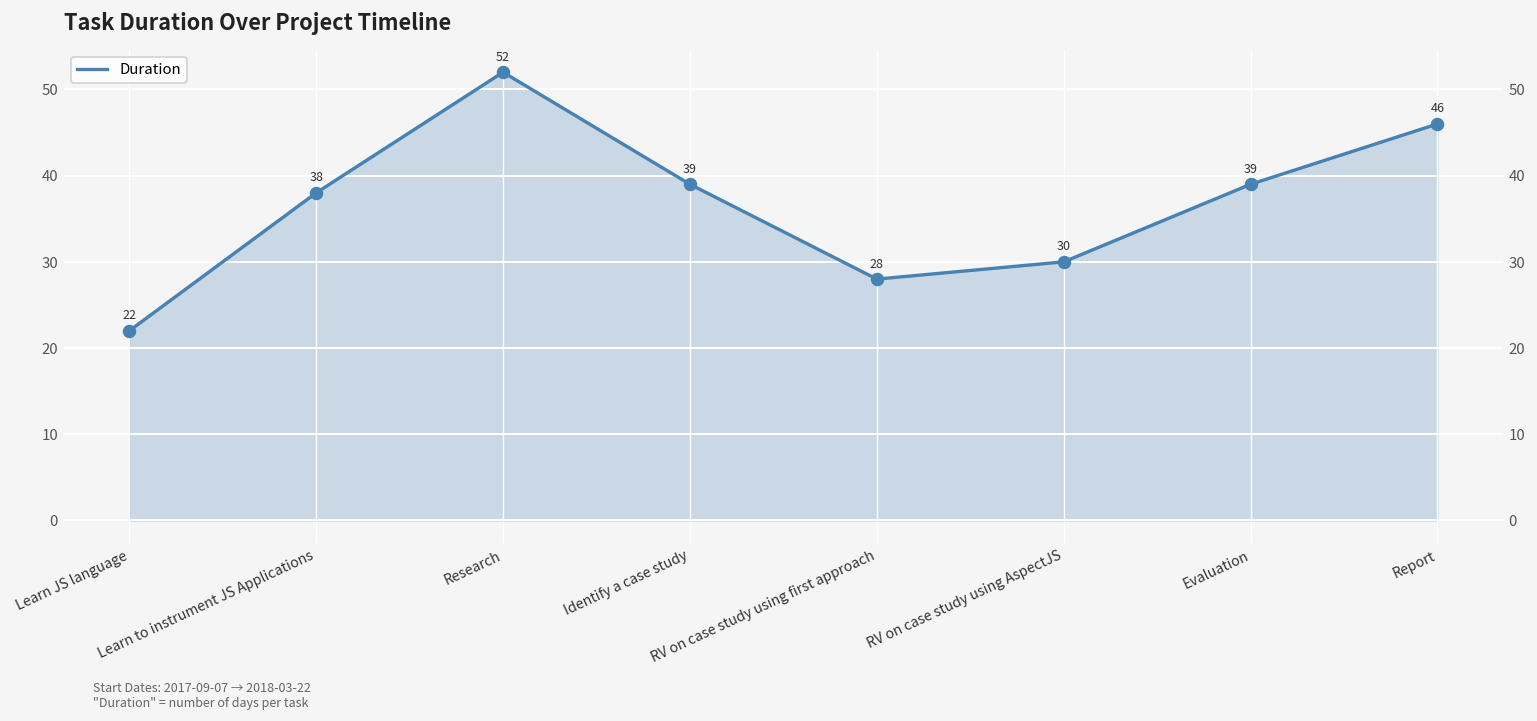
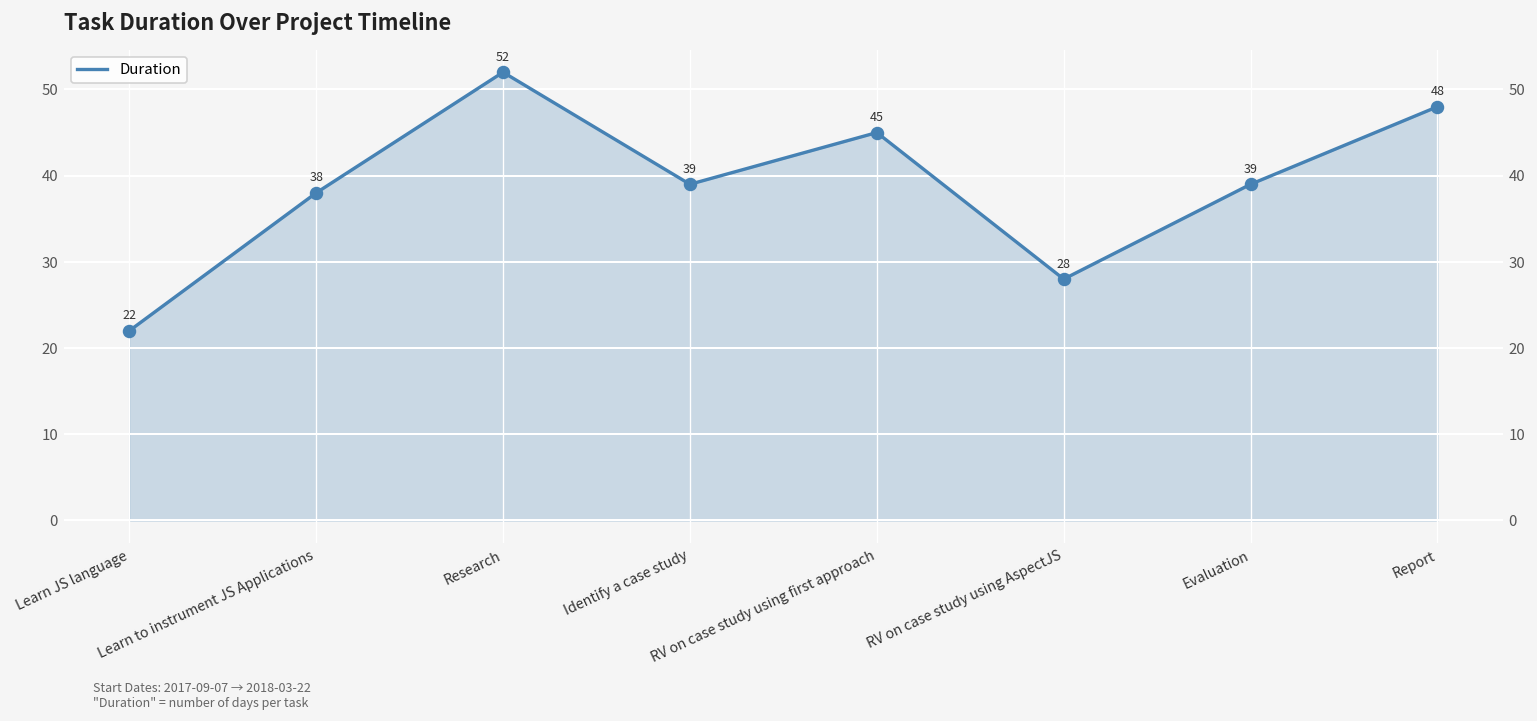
  {
    "Learn JS language": 22,
    "Learn to instrument JS Applications": 38,
    "Research": 52,
    "Identify a case study": 39,
-   "RV on case study using first approach": 28,
-   "RV on case study using AspectJS": 30,
+   "RV on case study using first approach": 45,
+   "RV on case study using AspectJS": 28,
    "Evaluation": 39,
-   "Report": 46
+   "Report": 48
  }
